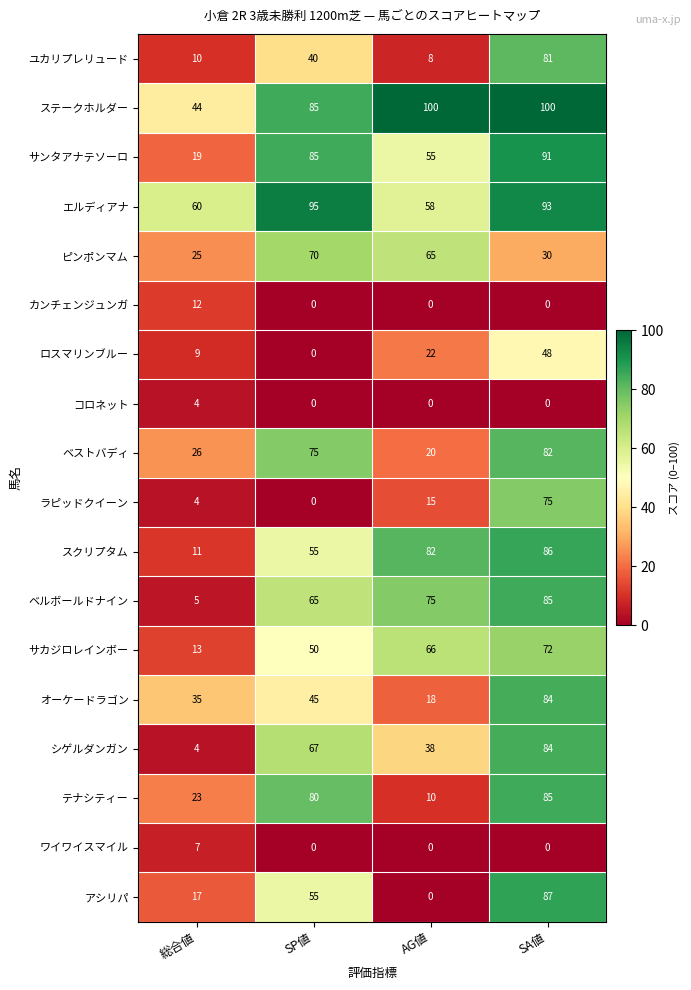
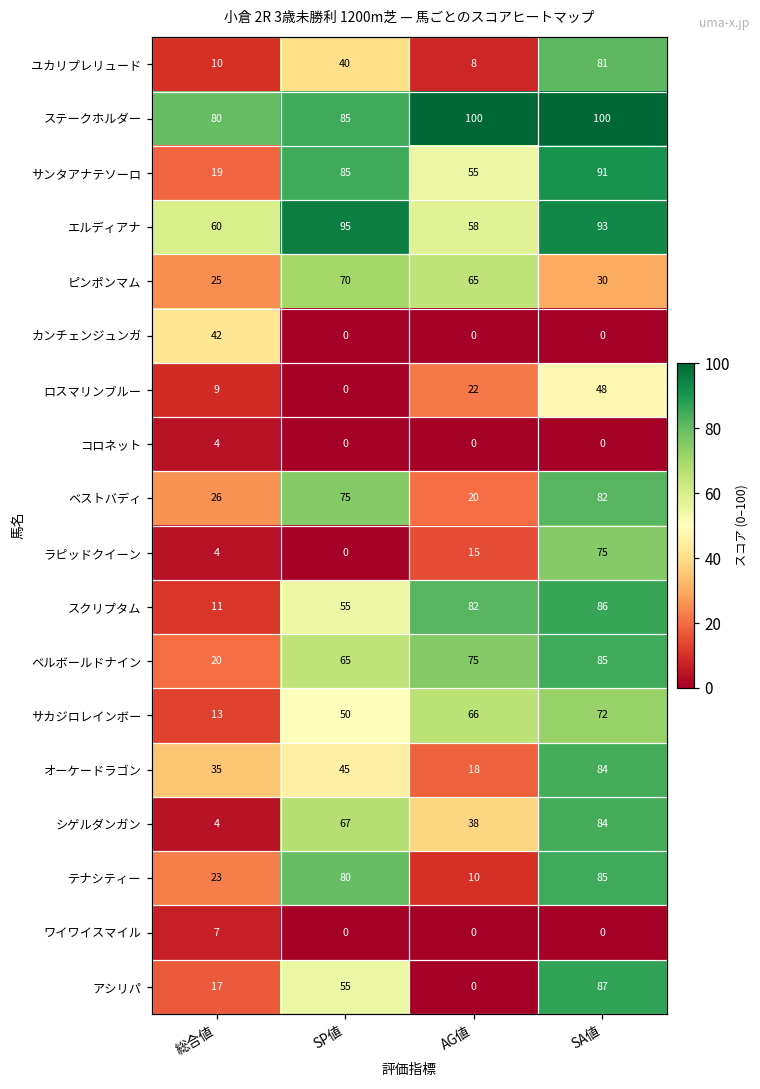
  {
    "ユカリプレリュード": {
      "総合値": 10,
      "SP値": 40,
      "AG値": 8,
      "SA値": 81
    },
    "ステークホルダー": {
-     "総合値": 44,
+     "総合値": 80,
      "SP値": 85,
      "AG値": 100,
      "SA値": 100
    },
    "サンタアナテソーロ": {
      "総合値": 19,
      "SP値": 85,
      "AG値": 55,
      "SA値": 91
    },
    "エルディアナ": {
      "総合値": 60,
      "SP値": 95,
      "AG値": 58,
      "SA値": 93
    },
    "ピンポンマム": {
      "総合値": 25,
      "SP値": 70,
      "AG値": 65,
      "SA値": 30
    },
    "カンチェンジュンガ": {
-     "総合値": 12,
+     "総合値": 42,
      "SP値": 0,
      "AG値": 0,
      "SA値": 0
    },
    "ロスマリンブルー": {
      "総合値": 9,
      "SP値": 0,
      "AG値": 22,
      "SA値": 48
    },
    "コロネット": {
      "総合値": 4,
      "SP値": 0,
      "AG値": 0,
      "SA値": 0
    },
    "ベストバディ": {
      "総合値": 26,
      "SP値": 75,
      "AG値": 20,
      "SA値": 82
    },
    "ラピッドクイーン": {
      "総合値": 4,
      "SP値": 0,
      "AG値": 15,
      "SA値": 75
    },
    "スクリプタム": {
      "総合値": 11,
      "SP値": 55,
      "AG値": 82,
      "SA値": 86
    },
    "ベルボールドナイン": {
-     "総合値": 5,
+     "総合値": 20,
      "SP値": 65,
      "AG値": 75,
      "SA値": 85
    },
    "サカジロレインボー": {
      "総合値": 13,
      "SP値": 50,
      "AG値": 66,
      "SA値": 72
    },
    "オーケードラゴン": {
      "総合値": 35,
      "SP値": 45,
      "AG値": 18,
      "SA値": 84
    },
    "シゲルダンガン": {
      "総合値": 4,
      "SP値": 67,
      "AG値": 38,
      "SA値": 84
    },
    "テナシティー": {
      "総合値": 23,
      "SP値": 80,
      "AG値": 10,
      "SA値": 85
    },
    "ワイワイスマイル": {
      "総合値": 7,
      "SP値": 0,
      "AG値": 0,
      "SA値": 0
    },
    "アシリパ": {
      "総合値": 17,
      "SP値": 55,
      "AG値": 0,
      "SA値": 87
    }
  }
